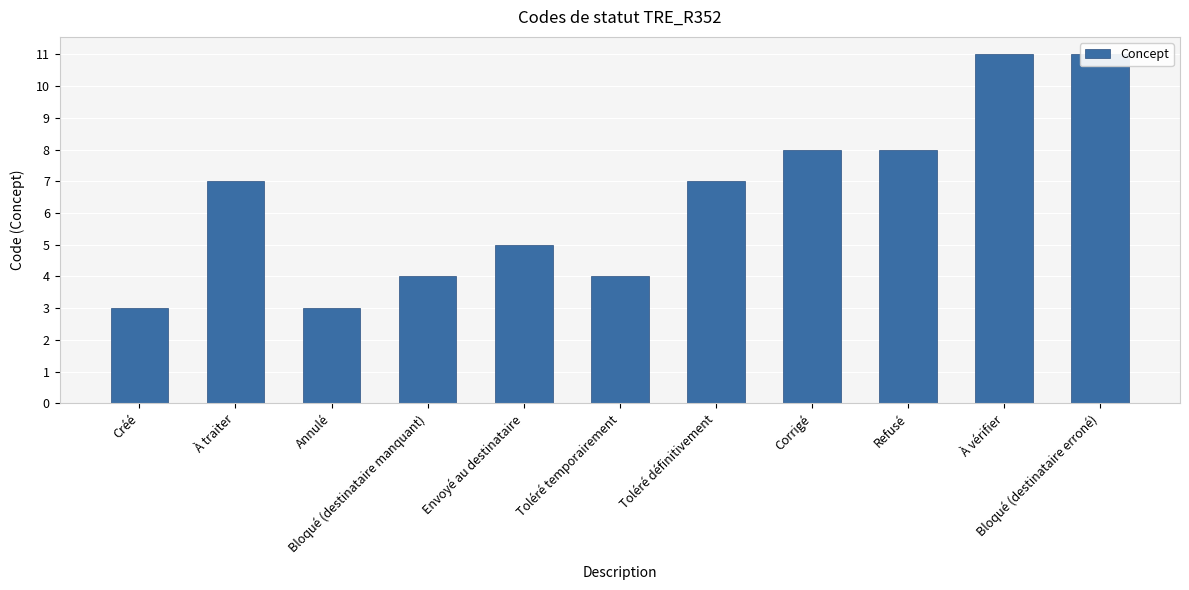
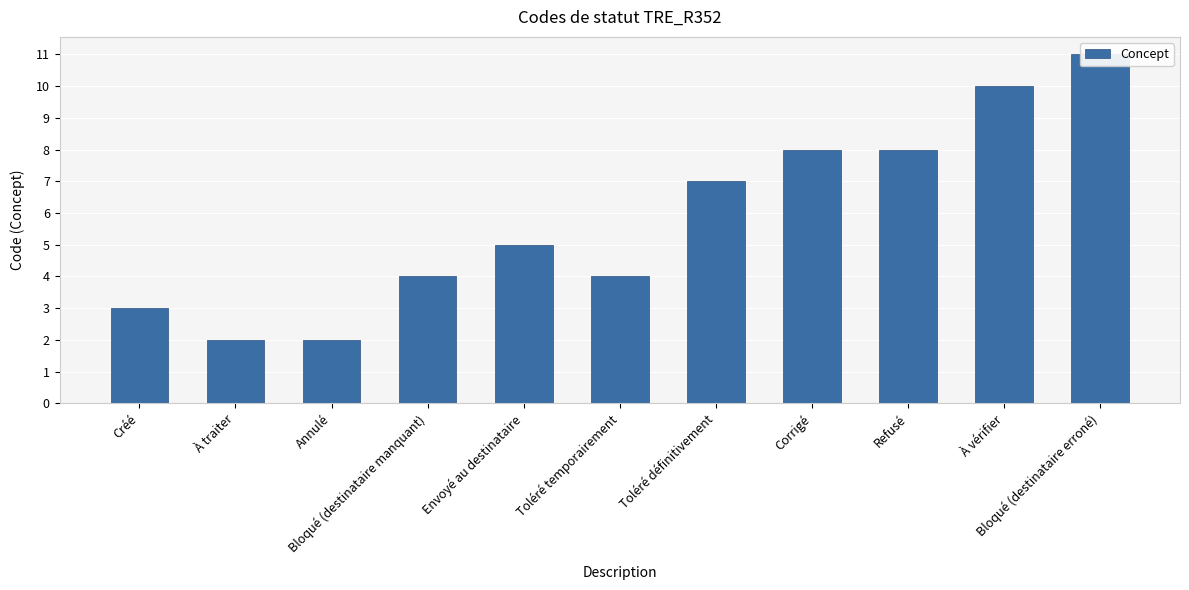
  {
    "Créé": 3,
-   "À traiter": 7,
-   "Annulé": 3,
+   "À traiter": 2,
+   "Annulé": 2,
    "Bloqué (destinataire manquant)": 4,
    "Envoyé au destinataire": 5,
    "Toléré temporairement": 4,
    "Toléré définitivement": 7,
    "Corrigé": 8,
    "Refusé": 8,
-   "À vérifier": 11
+   "À vérifier": 10
  }
